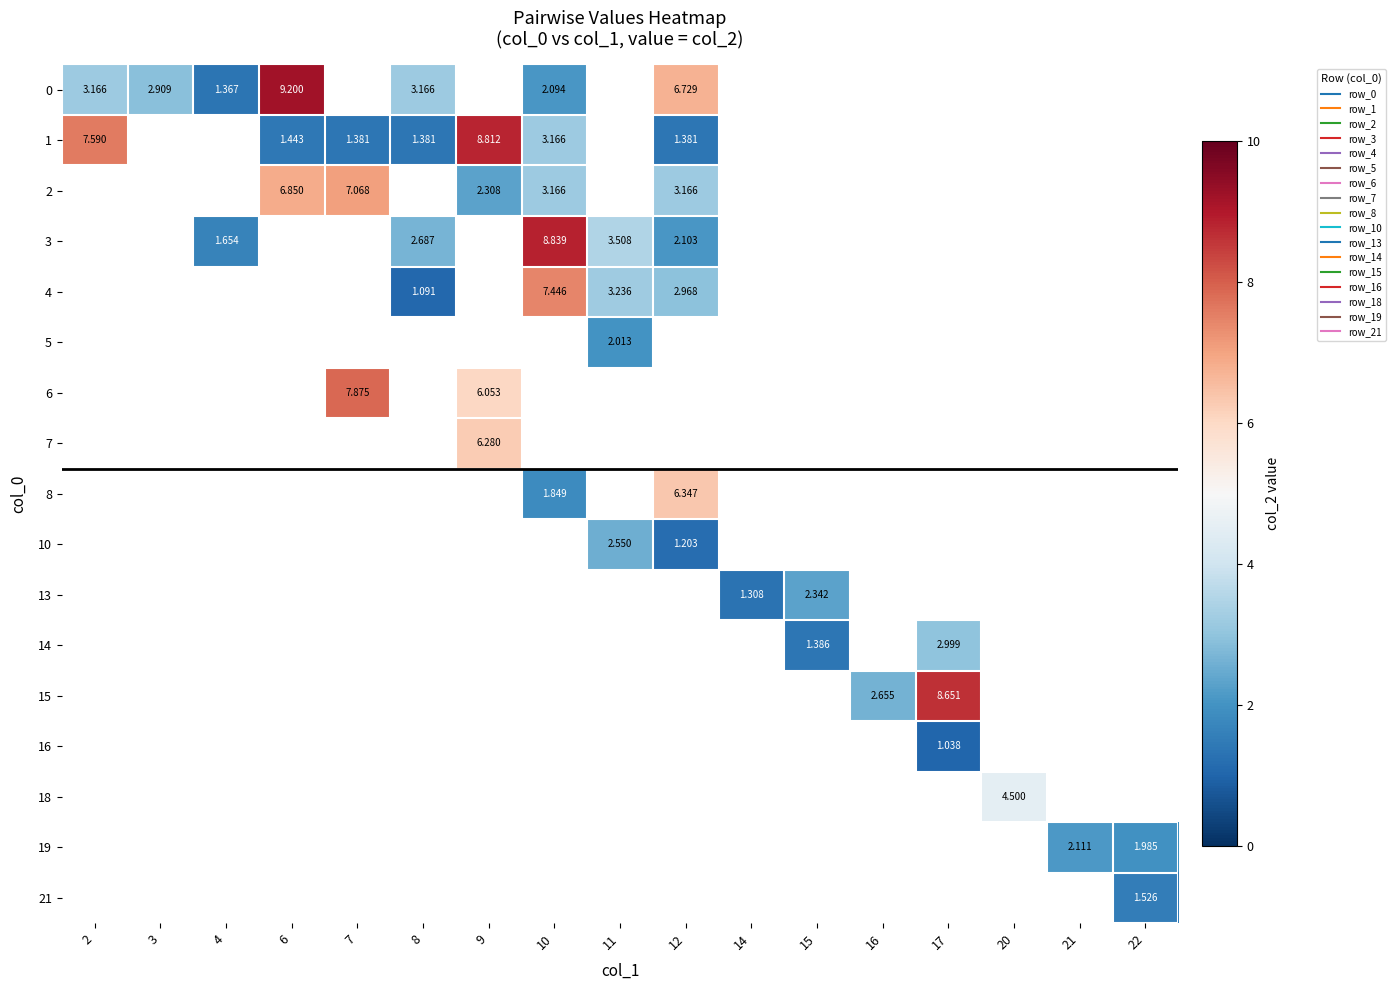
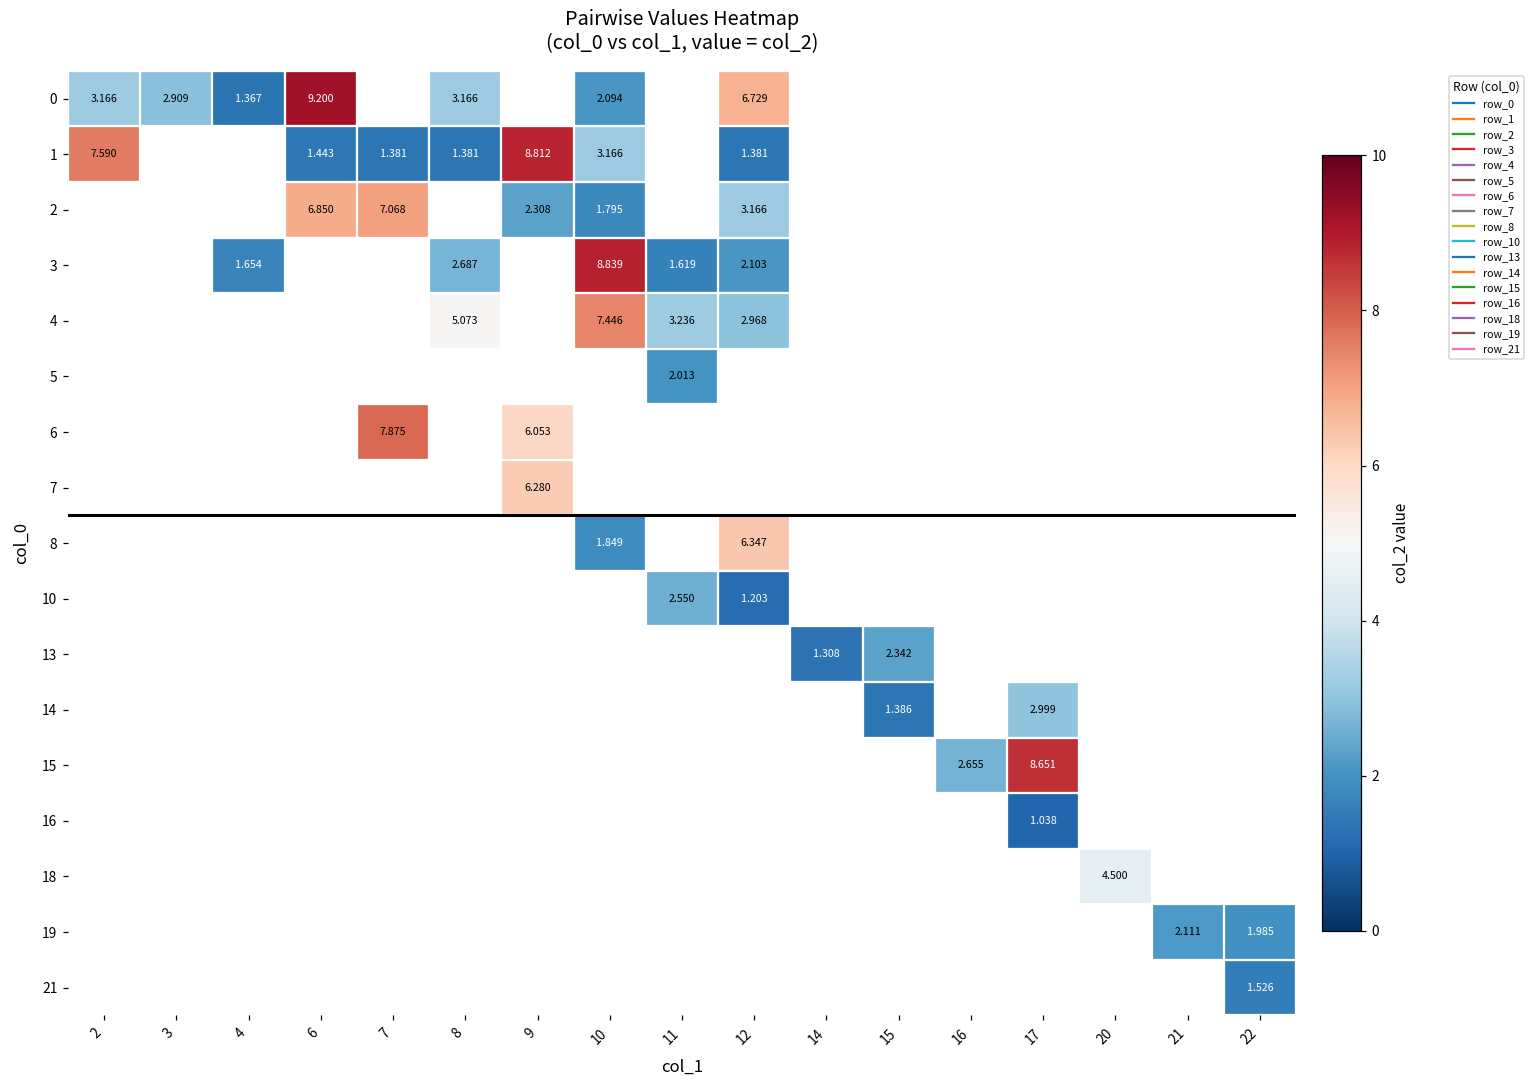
  {
    "0": {
      "2": 3.166,
      "3": 2.909,
      "4": 1.367,
      "6": 9.200,
      "8": 3.166,
      "10": 2.094,
      "12": 6.729
    },
    "1": {
      "2": 7.590,
      "6": 1.443,
      "7": 1.381,
      "8": 1.381,
      "9": 8.812,
      "10": 3.166,
      "12": 1.381
    },
    "2": {
      "6": 6.850,
      "7": 7.068,
      "9": 2.308,
-     "10": 3.166,
+     "10": 1.795,
      "12": 3.166
    },
    "3": {
      "4": 1.654,
      "8": 2.687,
      "10": 8.839,
-     "11": 3.508,
+     "11": 1.619,
      "12": 2.103
    },
    "4": {
-     "8": 1.091,
+     "8": 5.073,
      "10": 7.446,
      "11": 3.236,
      "12": 2.968
    },
    "5": {
      "11": 2.013
    },
    "6": {
      "7": 7.875,
      "9": 6.053
    },
    "7": {
      "9": 6.280
    },
    "8": {
      "10": 1.849,
      "12": 6.347
    },
    "10": {
      "11": 2.550,
      "12": 1.203
    },
    "13": {
      "14": 1.308,
      "15": 2.342
    },
    "14": {
      "15": 1.386,
      "17": 2.999
    },
    "15": {
      "16": 2.655,
      "17": 8.651
    },
    "16": {
      "17": 1.038
    },
    "18": {
      "20": 4.500
    },
    "19": {
      "21": 2.111,
      "22": 1.985
    },
    "21": {
      "22": 1.526
    }
  }
